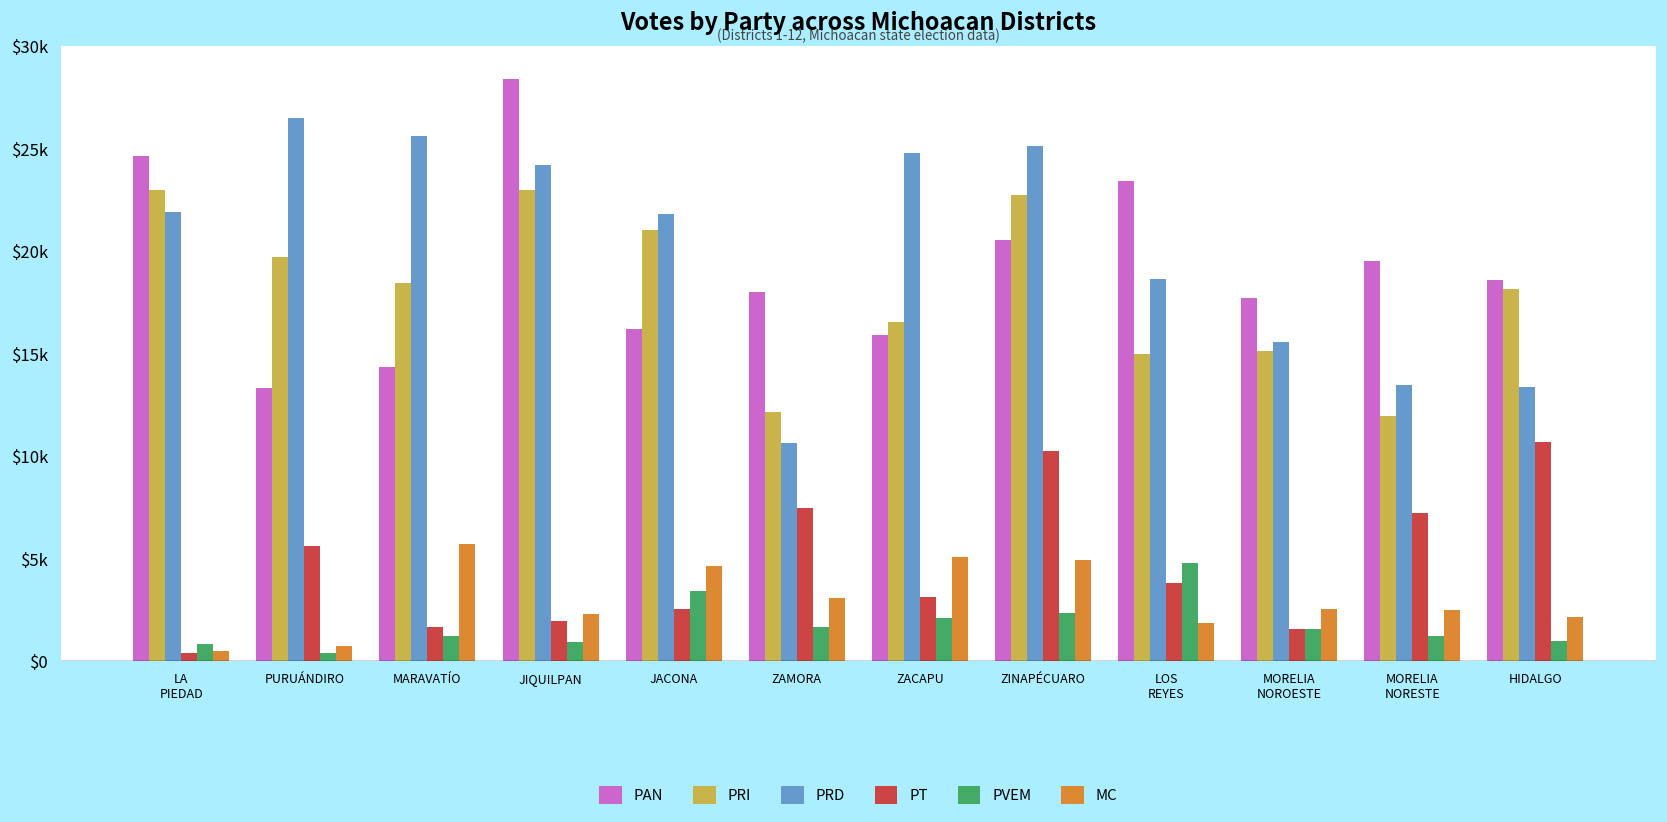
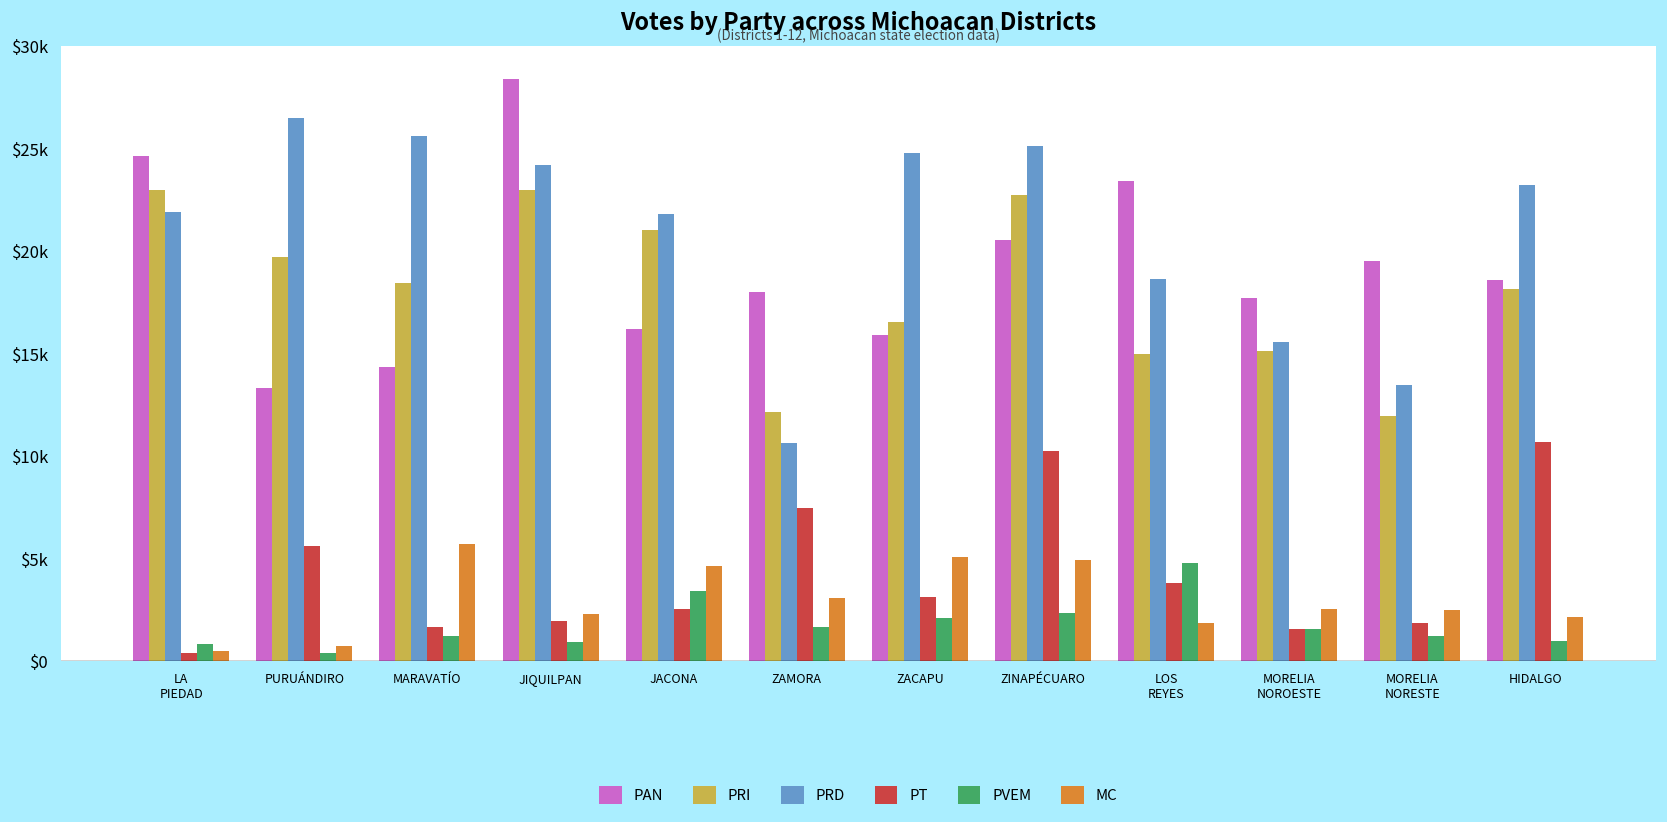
  {
    "PAN": {
      "LA PIEDAD": "$24700",
      "PURUÁNDIRO": "$13300",
      "MARAVATÍO": "$14400",
      "JIQUILPAN": "$28400",
      "JACONA": "$16200",
      "ZAMORA": "$18000",
      "ZACAPU": "$15900",
      "ZINAPÉCUARO": "$20600",
      "LOS REYES": "$23400",
      "MORELIA NOROESTE": "$17700",
      "MORELIA NORESTE": "$19500",
      "HIDALGO": "$18600"
    },
    "PRD": {
      "LA PIEDAD": "$21900",
      "PURUÁNDIRO": "$26500",
      "MARAVATÍO": "$25600",
      "JIQUILPAN": "$24200",
      "JACONA": "$21800",
      "ZAMORA": "$10600",
      "ZACAPU": "$24800",
      "ZINAPÉCUARO": "$25100",
      "LOS REYES": "$18700",
      "MORELIA NOROESTE": "$15600",
      "MORELIA NORESTE": "$13500",
-     "HIDALGO": "$13400"
+     "HIDALGO": "$23200"
    },
    "PT": {
      "LA PIEDAD": "$400",
      "PURUÁNDIRO": "$5600",
      "MARAVATÍO": "$1700",
      "JIQUILPAN": "$2000",
      "JACONA": "$2600",
      "ZAMORA": "$7500",
      "ZACAPU": "$3200",
      "ZINAPÉCUARO": "$10300",
      "LOS REYES": "$3800",
      "MORELIA NOROESTE": "$1600",
-     "MORELIA NORESTE": "$7200",
+     "MORELIA NORESTE": "$1900",
      "HIDALGO": "$10700"
    },
    "PVEM": {
      "LA PIEDAD": "$900",
      "PURUÁNDIRO": "$400",
      "MARAVATÍO": "$1200",
      "JIQUILPAN": "$900",
      "JACONA": "$3400",
      "ZAMORA": "$1700",
      "ZACAPU": "$2100",
      "ZINAPÉCUARO": "$2400",
      "LOS REYES": "$4800",
      "MORELIA NOROESTE": "$1600",
      "MORELIA NORESTE": "$1300",
      "HIDALGO": "$1000"
    }
  }
